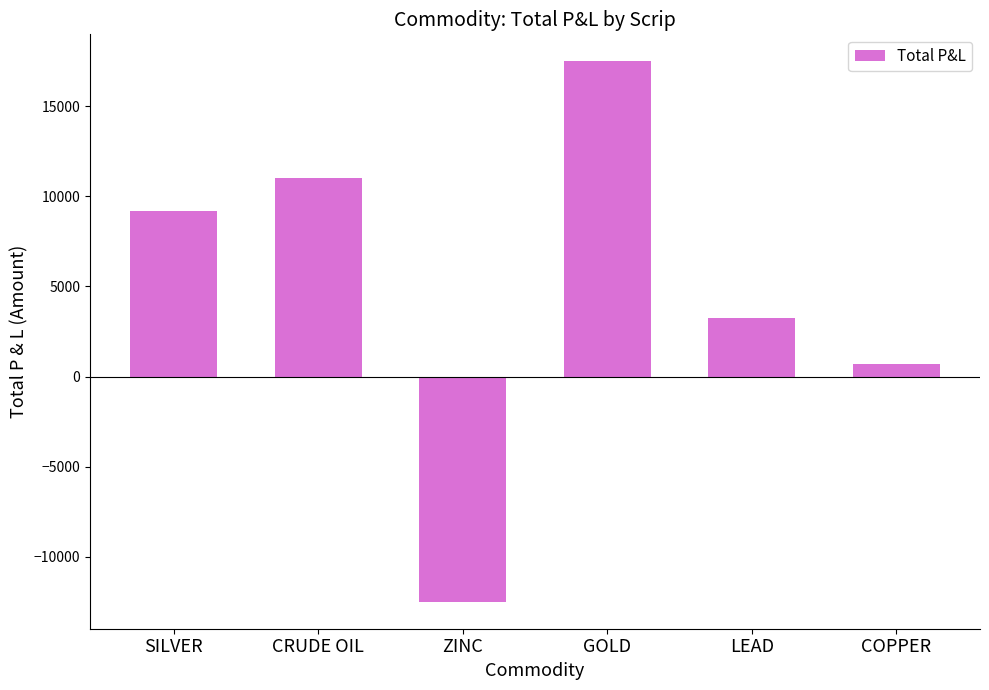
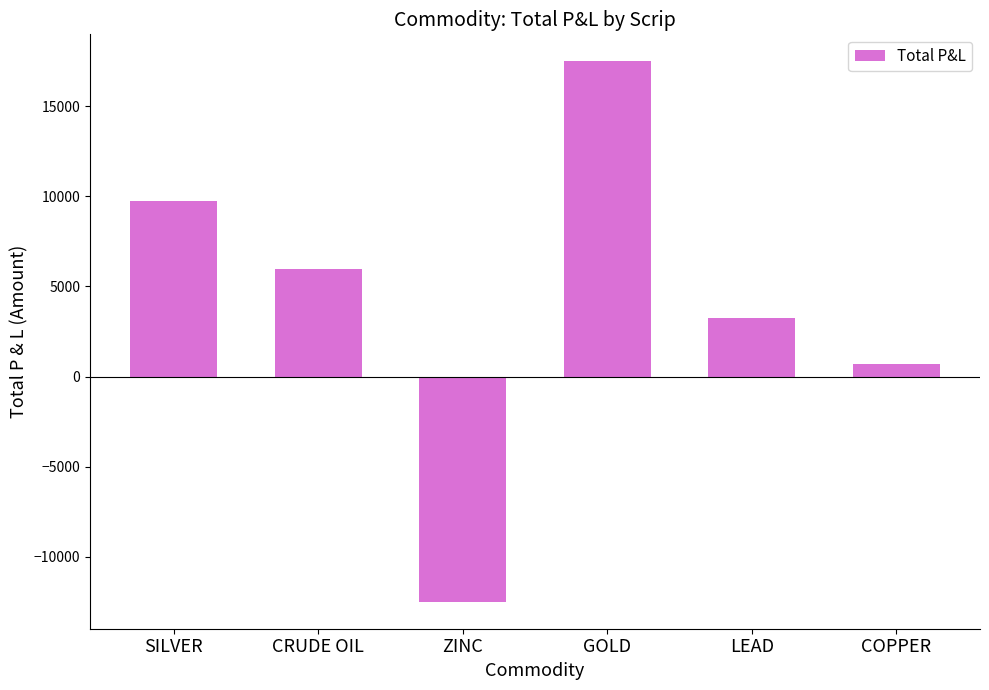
  {
-   "SILVER": 9200,
-   "CRUDE OIL": 11000,
+   "SILVER": 9800,
+   "CRUDE OIL": 6000,
    "ZINC": -12500,
    "GOLD": 17500,
    "LEAD": 3300,
    "COPPER": 700
  }
